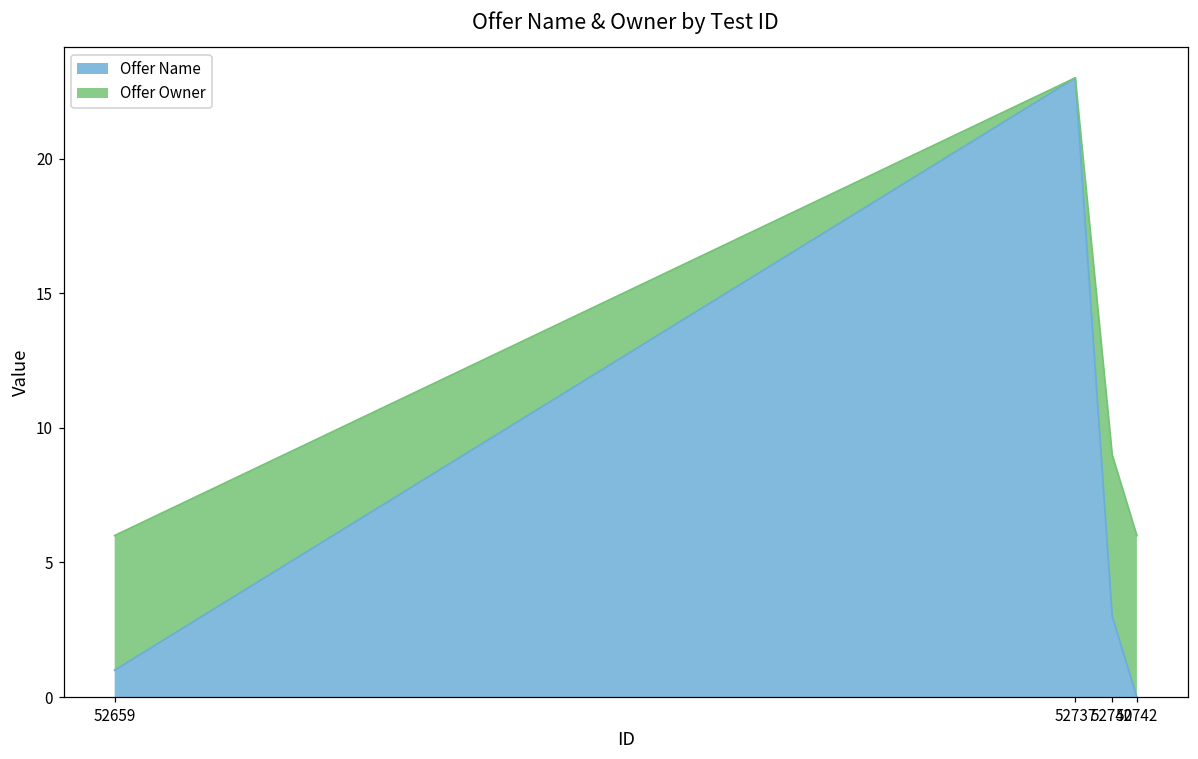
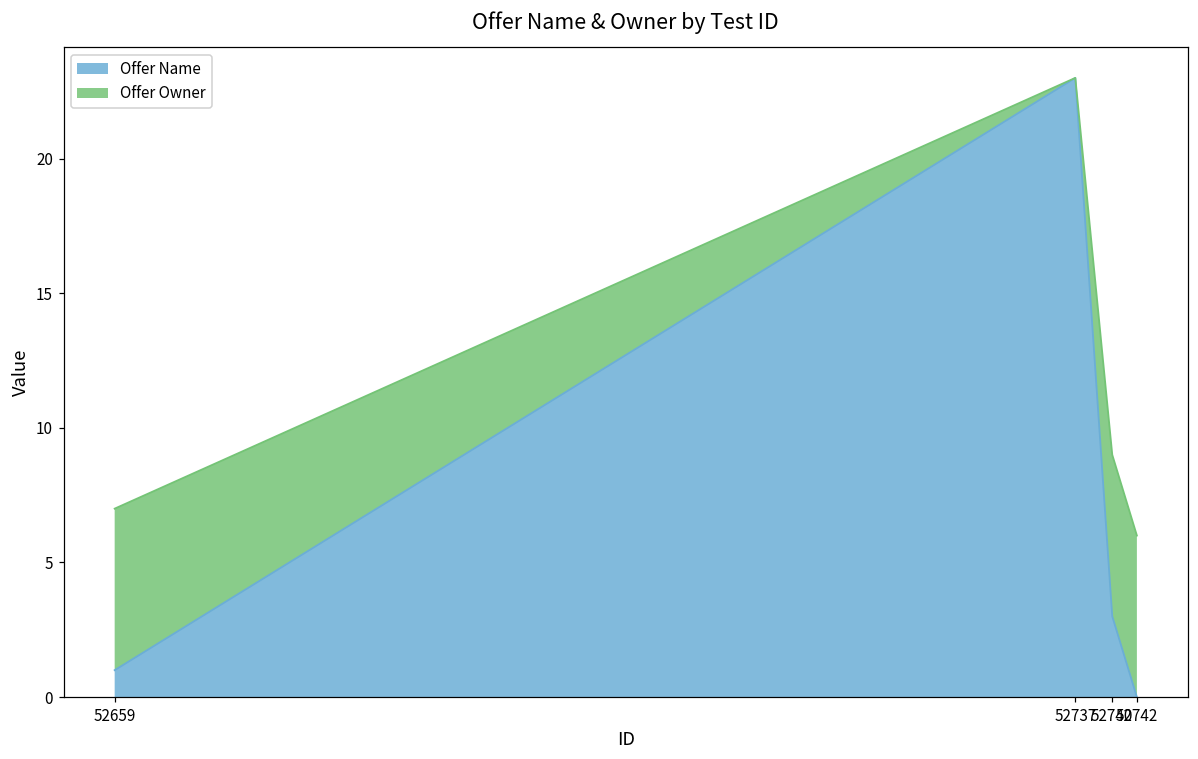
  {
    "Offer Name": {
      "52659": 1
    },
    "Offer Owner": {
-     "52659": 5
+     "52659": 6
    }
  }
